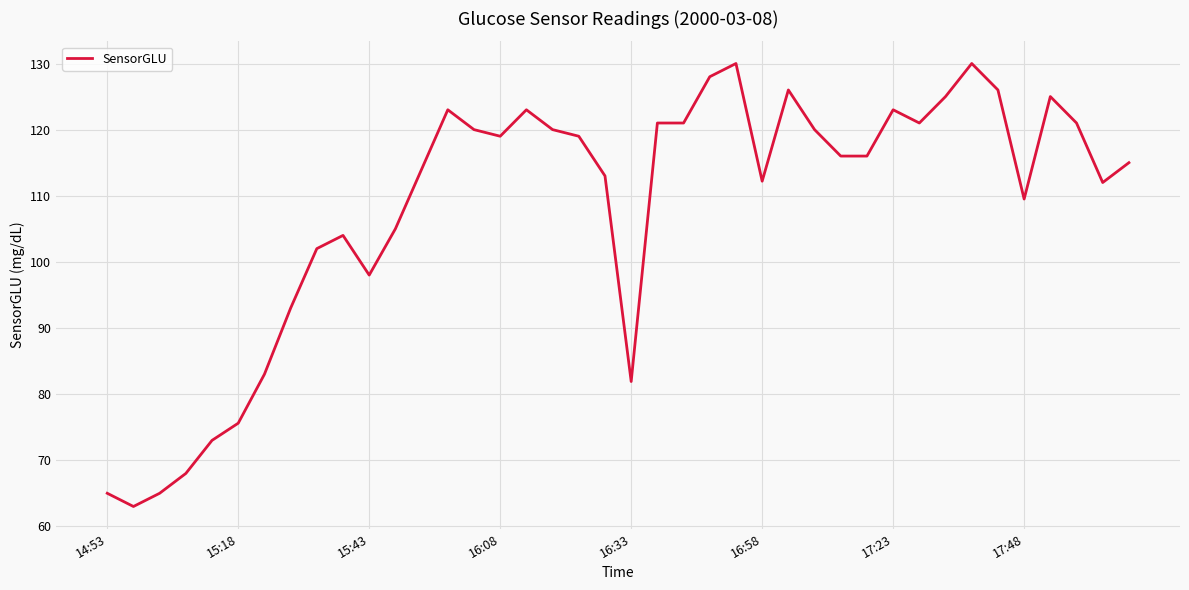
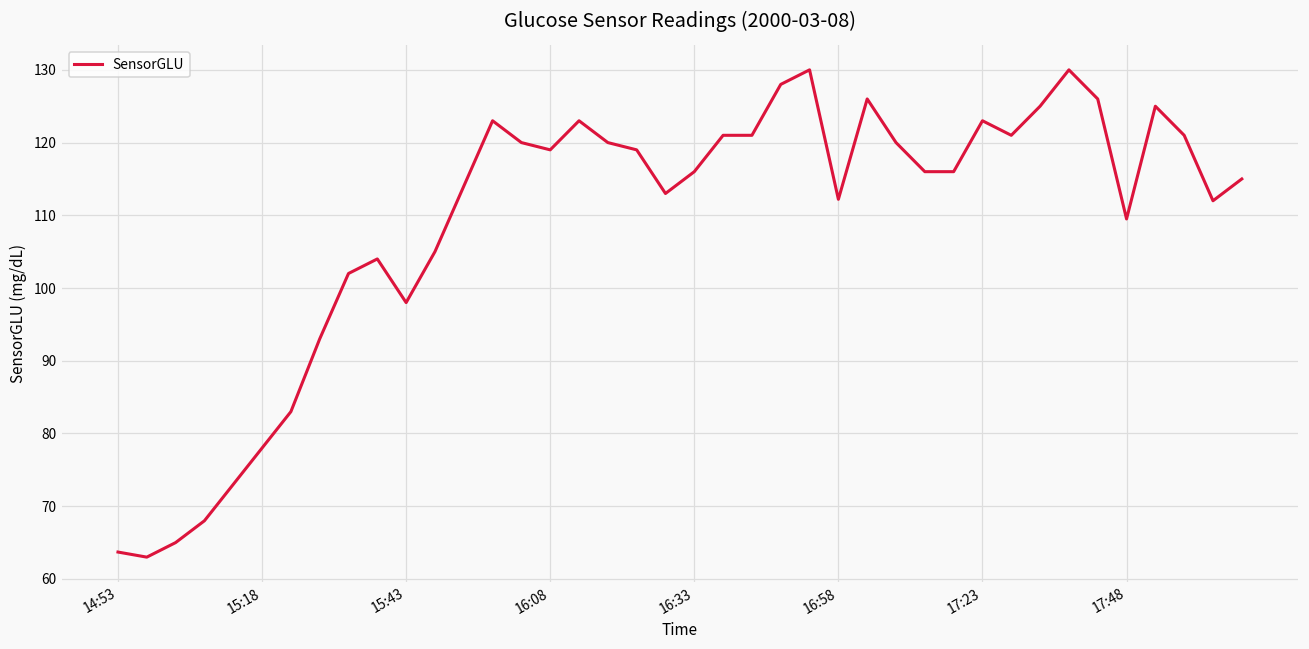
  {
-   "14:53": 65,
-   "15:18": 76,
+   "14:53": 64,
+   "15:18": 78,
    "15:43": 98,
    "16:08": 119,
-   "16:33": 82,
+   "16:33": 116,
    "16:58": 112,
    "17:23": 123,
    "17:48": 110
  }
